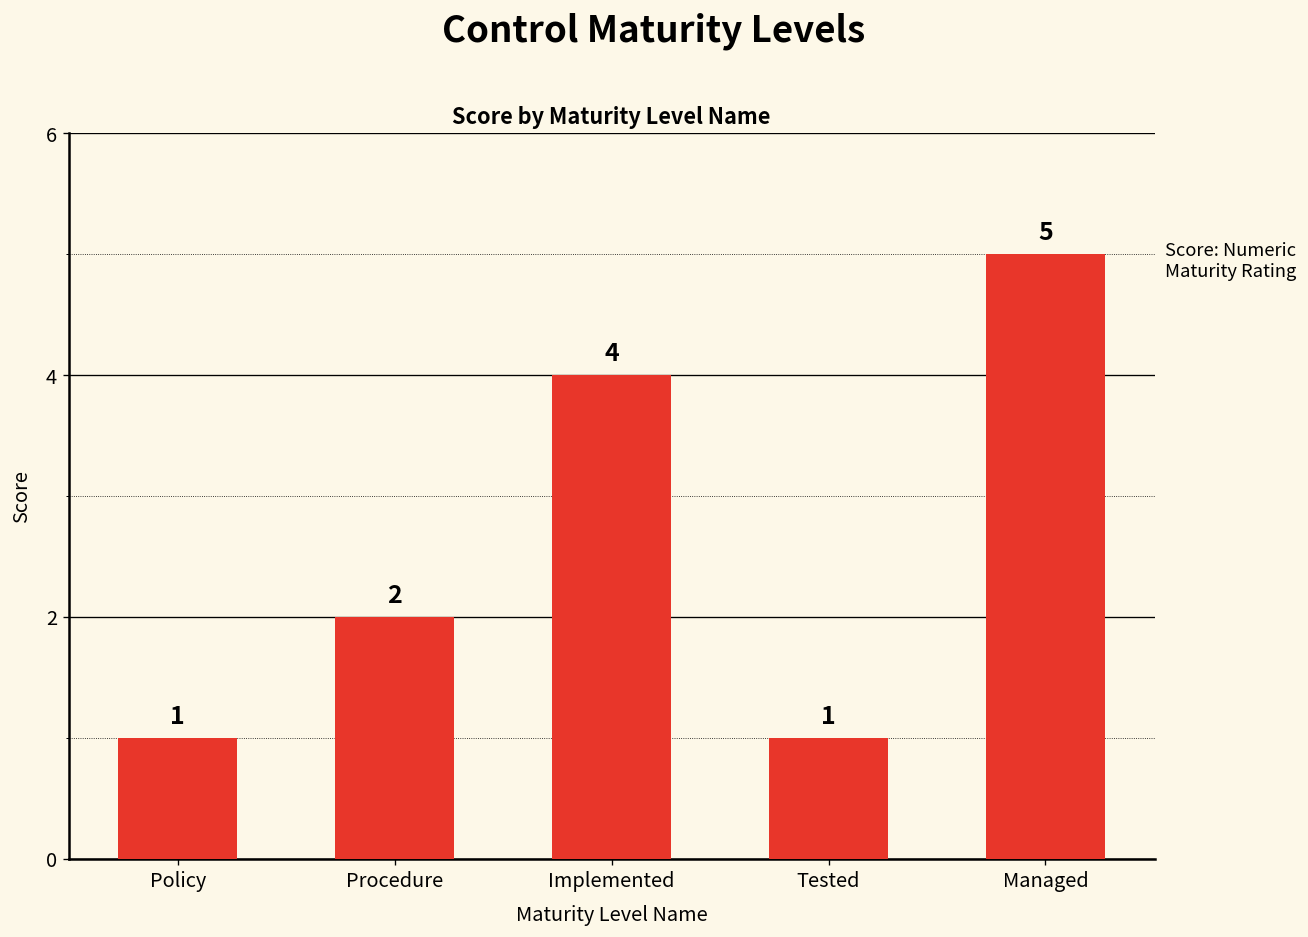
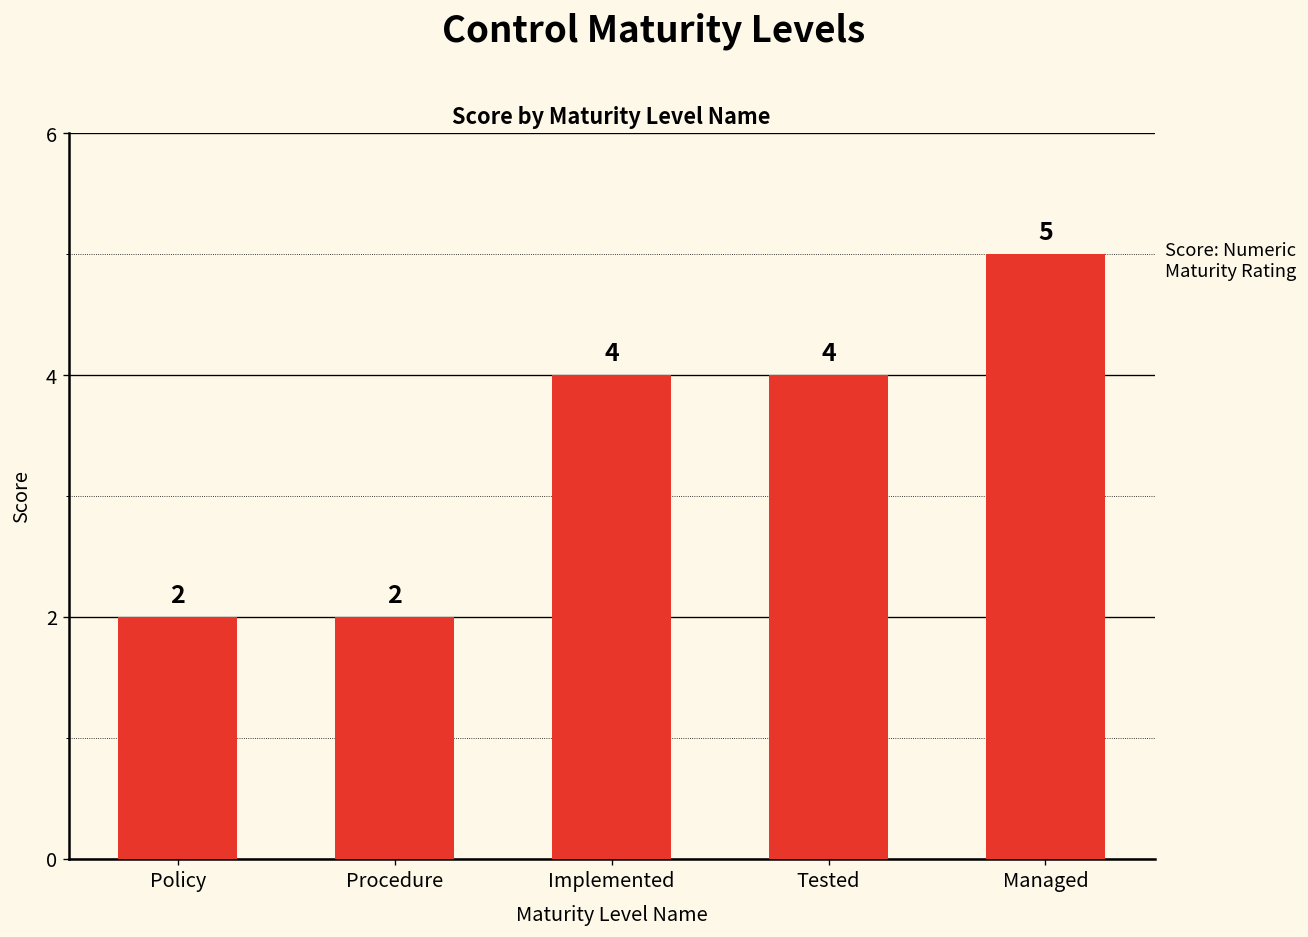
  {
-   "Policy": 1,
+   "Policy": 2,
    "Procedure": 2,
    "Implemented": 4,
-   "Tested": 1,
+   "Tested": 4,
    "Managed": 5
  }
